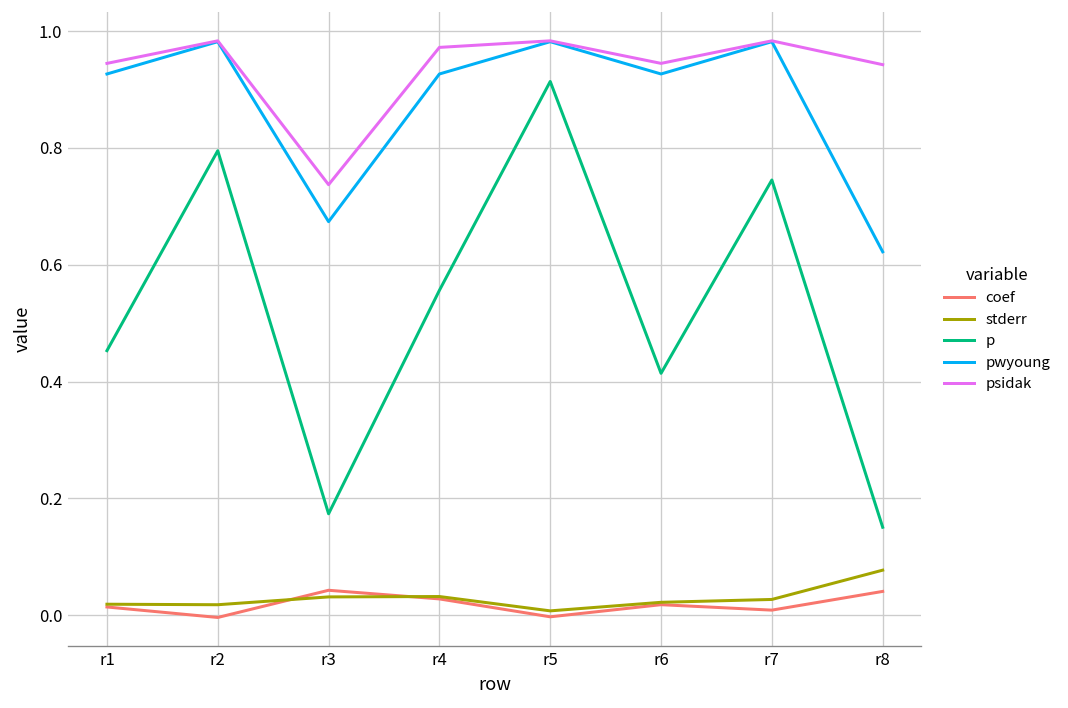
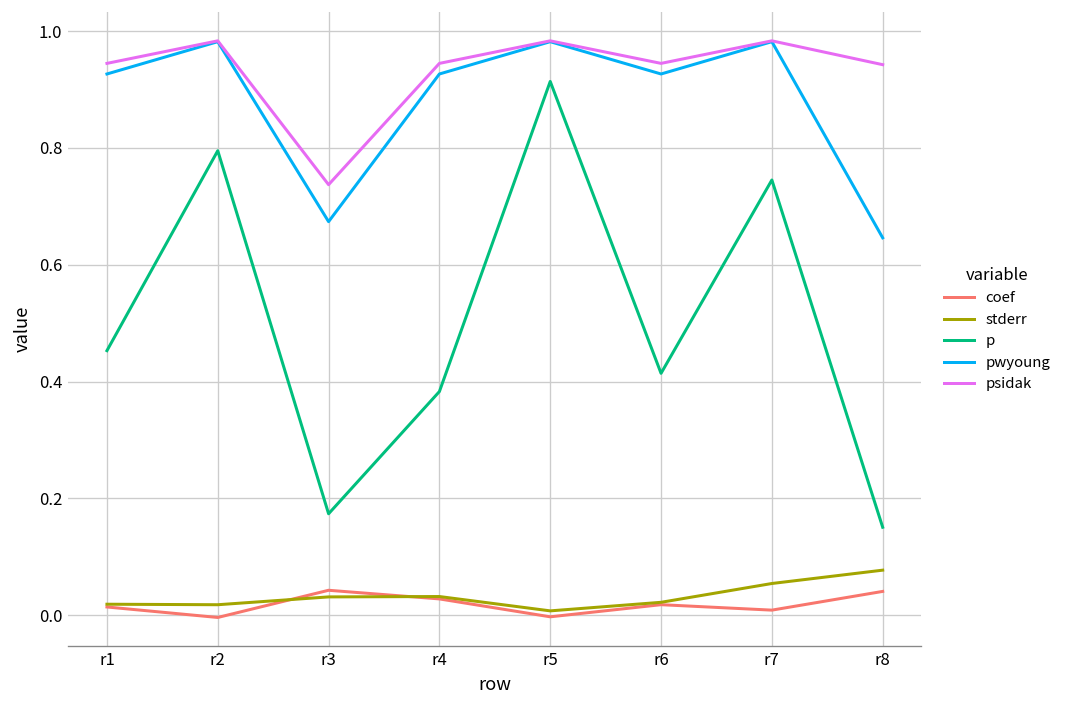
  {
    "coef": {
      "r2": 0.00,
      "r3": 0.04,
      "r5": 0.00,
      "r7": 0.01,
      "r8": 0.04
    },
    "stderr": {
      "r2": 0.02,
      "r3": 0.03,
      "r5": 0.01,
-     "r7": 0.03,
+     "r7": 0.05,
      "r8": 0.08
    },
    "p": {
      "r1": 0.45,
      "r2": 0.80,
      "r3": 0.17,
-     "r4": 0.56,
+     "r4": 0.38,
      "r5": 0.91,
      "r6": 0.41,
      "r7": 0.75,
      "r8": 0.15
    },
    "pwyoung": {
      "r1": 0.93,
      "r3": 0.67,
      "r4": 0.93,
      "r6": 0.93,
-     "r8": 0.62
+     "r8": 0.65
    },
    "psidak": {
      "r1": 0.94,
      "r3": 0.74,
-     "r4": 0.97,
+     "r4": 0.94,
      "r6": 0.94,
      "r8": 0.94
    }
  }
